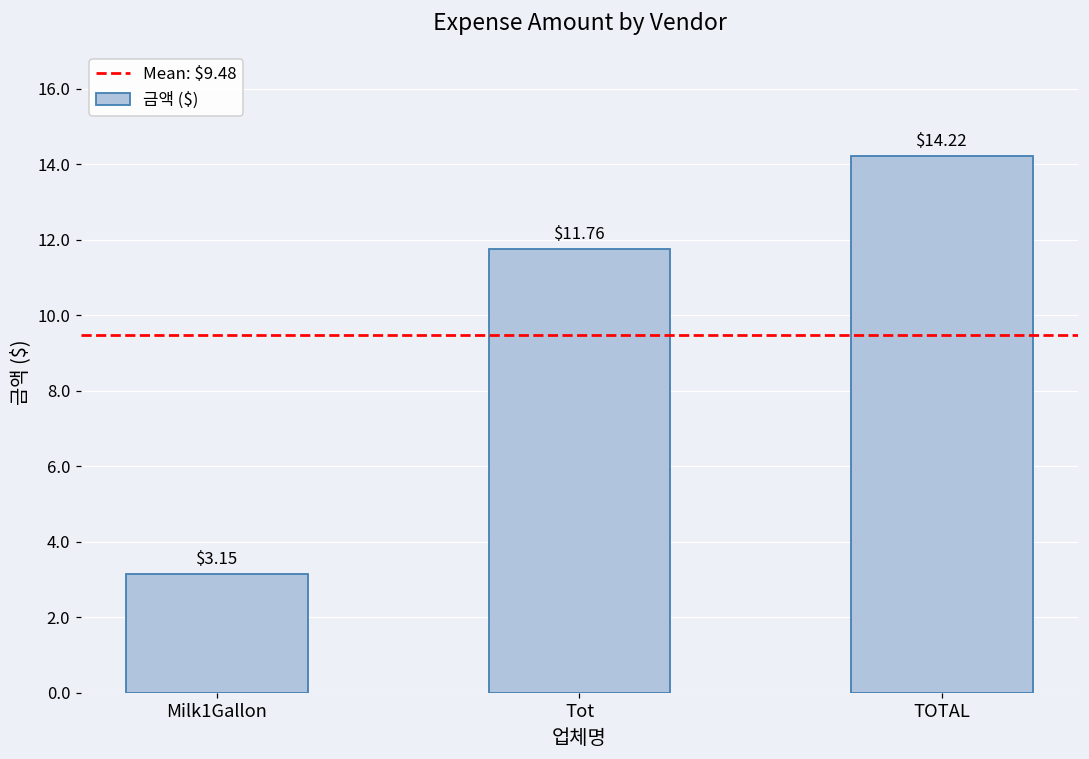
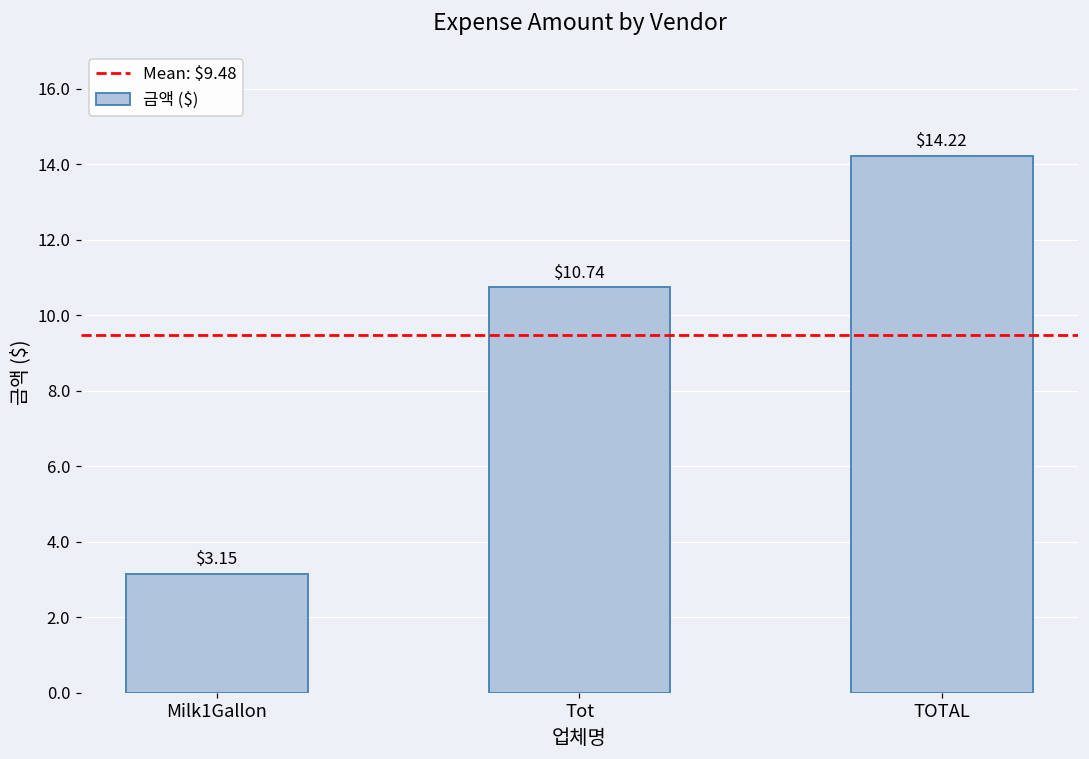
  {
    "Milk1Gallon": "$3.15",
-   "Tot": "$11.76",
+   "Tot": "$10.74",
    "TOTAL": "$14.22"
  }
